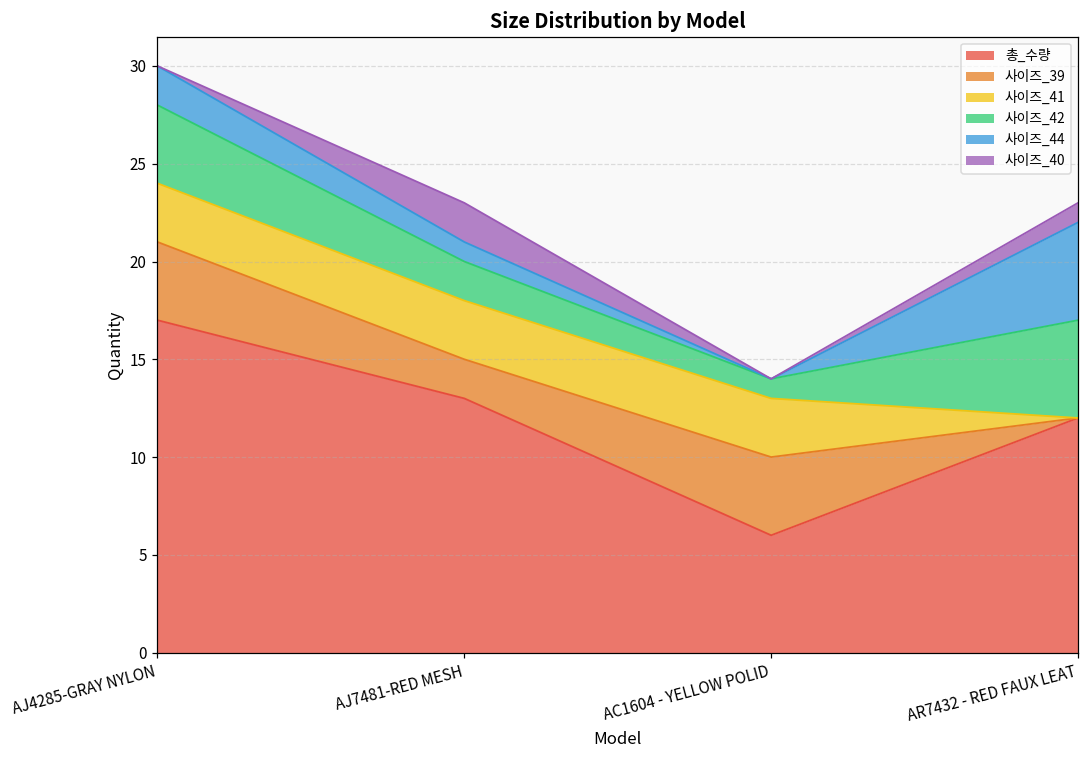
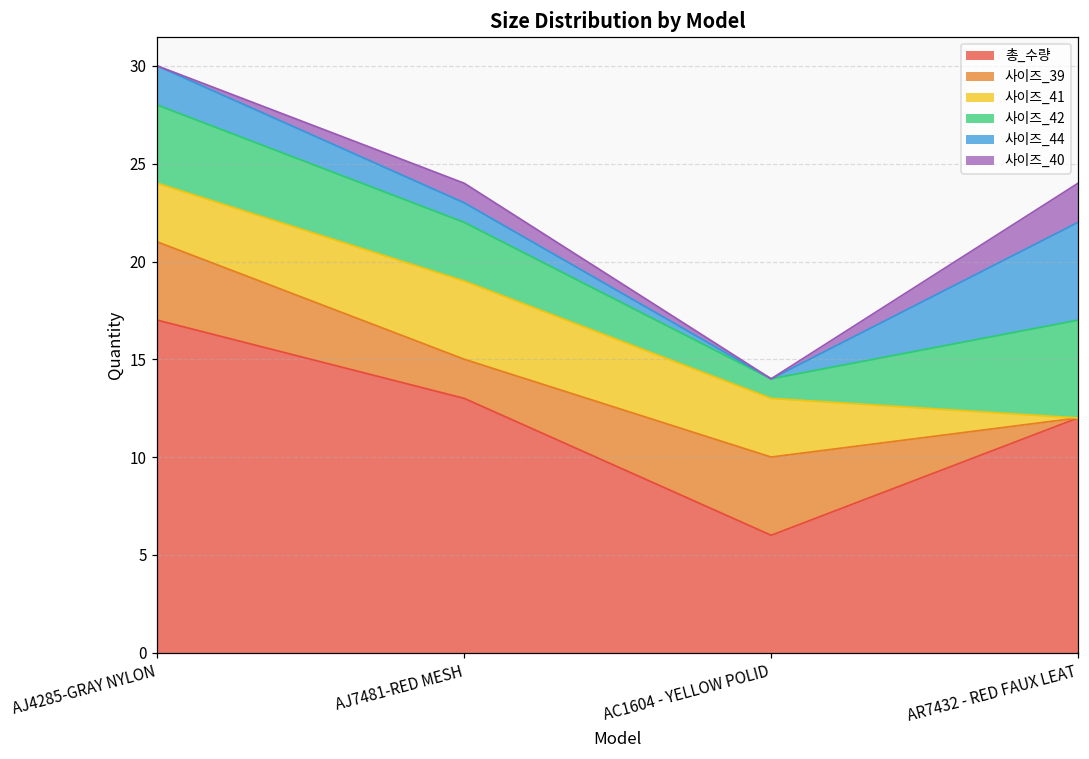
  {
    "사이즈_41": {
      "AJ4285-GRAY NYLON": 3,
-     "AJ7481-RED MESH": 3,
+     "AJ7481-RED MESH": 4,
      "AC1604 - YELLOW POLID": 3
    },
    "사이즈_42": {
      "AJ4285-GRAY NYLON": 4,
-     "AJ7481-RED MESH": 2,
+     "AJ7481-RED MESH": 3,
      "AR7432 - RED FAUX LEAT": 5
    },
    "사이즈_44": {
      "AJ7481-RED MESH": 1,
      "AR7432 - RED FAUX LEAT": 5
    },
    "사이즈_40": {
-     "AJ7481-RED MESH": 2,
-     "AR7432 - RED FAUX LEAT": 1
+     "AJ7481-RED MESH": 1,
+     "AR7432 - RED FAUX LEAT": 2
    }
  }
